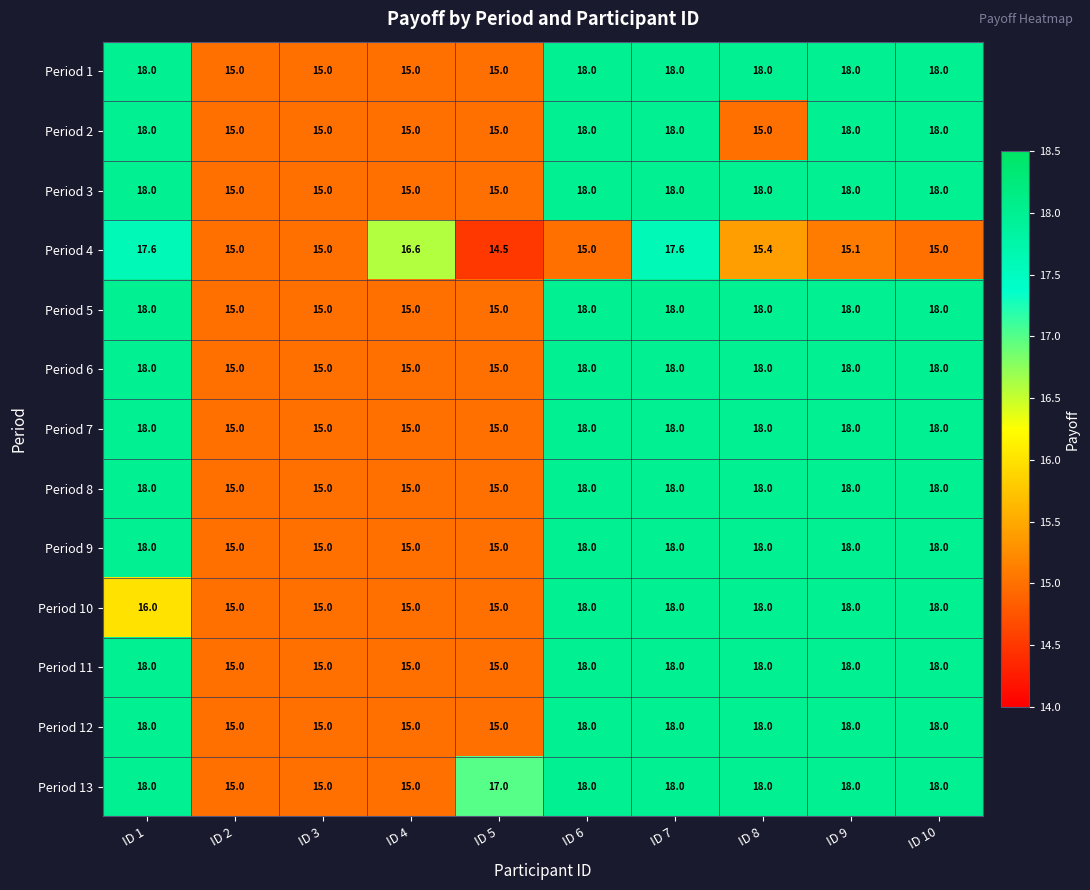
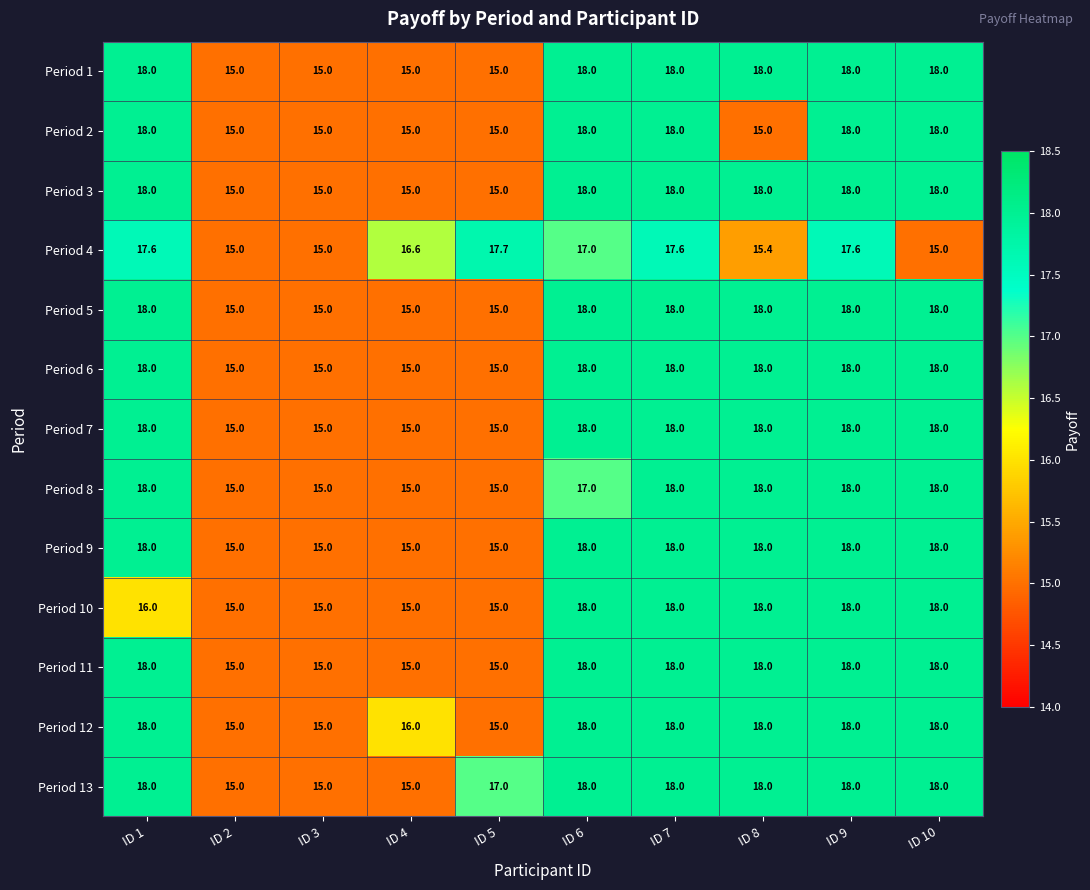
  {
    "Period 1": {
      "ID 1": 18.0,
      "ID 2": 15.0,
      "ID 3": 15.0,
      "ID 4": 15.0,
      "ID 5": 15.0,
      "ID 6": 18.0,
      "ID 7": 18.0,
      "ID 8": 18.0,
      "ID 9": 18.0,
      "ID 10": 18.0
    },
    "Period 2": {
      "ID 1": 18.0,
      "ID 2": 15.0,
      "ID 3": 15.0,
      "ID 4": 15.0,
      "ID 5": 15.0,
      "ID 6": 18.0,
      "ID 7": 18.0,
      "ID 8": 15.0,
      "ID 9": 18.0,
      "ID 10": 18.0
    },
    "Period 3": {
      "ID 1": 18.0,
      "ID 2": 15.0,
      "ID 3": 15.0,
      "ID 4": 15.0,
      "ID 5": 15.0,
      "ID 6": 18.0,
      "ID 7": 18.0,
      "ID 8": 18.0,
      "ID 9": 18.0,
      "ID 10": 18.0
    },
    "Period 4": {
      "ID 1": 17.6,
      "ID 2": 15.0,
      "ID 3": 15.0,
      "ID 4": 16.6,
-     "ID 5": 14.5,
-     "ID 6": 15.0,
+     "ID 5": 17.7,
+     "ID 6": 17.0,
      "ID 7": 17.6,
      "ID 8": 15.4,
-     "ID 9": 15.1,
+     "ID 9": 17.6,
      "ID 10": 15.0
    },
    "Period 5": {
      "ID 1": 18.0,
      "ID 2": 15.0,
      "ID 3": 15.0,
      "ID 4": 15.0,
      "ID 5": 15.0,
      "ID 6": 18.0,
      "ID 7": 18.0,
      "ID 8": 18.0,
      "ID 9": 18.0,
      "ID 10": 18.0
    },
    "Period 6": {
      "ID 1": 18.0,
      "ID 2": 15.0,
      "ID 3": 15.0,
      "ID 4": 15.0,
      "ID 5": 15.0,
      "ID 6": 18.0,
      "ID 7": 18.0,
      "ID 8": 18.0,
      "ID 9": 18.0,
      "ID 10": 18.0
    },
    "Period 7": {
      "ID 1": 18.0,
      "ID 2": 15.0,
      "ID 3": 15.0,
      "ID 4": 15.0,
      "ID 5": 15.0,
      "ID 6": 18.0,
      "ID 7": 18.0,
      "ID 8": 18.0,
      "ID 9": 18.0,
      "ID 10": 18.0
    },
    "Period 8": {
      "ID 1": 18.0,
      "ID 2": 15.0,
      "ID 3": 15.0,
      "ID 4": 15.0,
      "ID 5": 15.0,
-     "ID 6": 18.0,
+     "ID 6": 17.0,
      "ID 7": 18.0,
      "ID 8": 18.0,
      "ID 9": 18.0,
      "ID 10": 18.0
    },
    "Period 9": {
      "ID 1": 18.0,
      "ID 2": 15.0,
      "ID 3": 15.0,
      "ID 4": 15.0,
      "ID 5": 15.0,
      "ID 6": 18.0,
      "ID 7": 18.0,
      "ID 8": 18.0,
      "ID 9": 18.0,
      "ID 10": 18.0
    },
    "Period 10": {
      "ID 1": 16.0,
      "ID 2": 15.0,
      "ID 3": 15.0,
      "ID 4": 15.0,
      "ID 5": 15.0,
      "ID 6": 18.0,
      "ID 7": 18.0,
      "ID 8": 18.0,
      "ID 9": 18.0,
      "ID 10": 18.0
    },
    "Period 11": {
      "ID 1": 18.0,
      "ID 2": 15.0,
      "ID 3": 15.0,
      "ID 4": 15.0,
      "ID 5": 15.0,
      "ID 6": 18.0,
      "ID 7": 18.0,
      "ID 8": 18.0,
      "ID 9": 18.0,
      "ID 10": 18.0
    },
    "Period 12": {
      "ID 1": 18.0,
      "ID 2": 15.0,
      "ID 3": 15.0,
-     "ID 4": 15.0,
+     "ID 4": 16.0,
      "ID 5": 15.0,
      "ID 6": 18.0,
      "ID 7": 18.0,
      "ID 8": 18.0,
      "ID 9": 18.0,
      "ID 10": 18.0
    },
    "Period 13": {
      "ID 1": 18.0,
      "ID 2": 15.0,
      "ID 3": 15.0,
      "ID 4": 15.0,
      "ID 5": 17.0,
      "ID 6": 18.0,
      "ID 7": 18.0,
      "ID 8": 18.0,
      "ID 9": 18.0,
      "ID 10": 18.0
    }
  }
